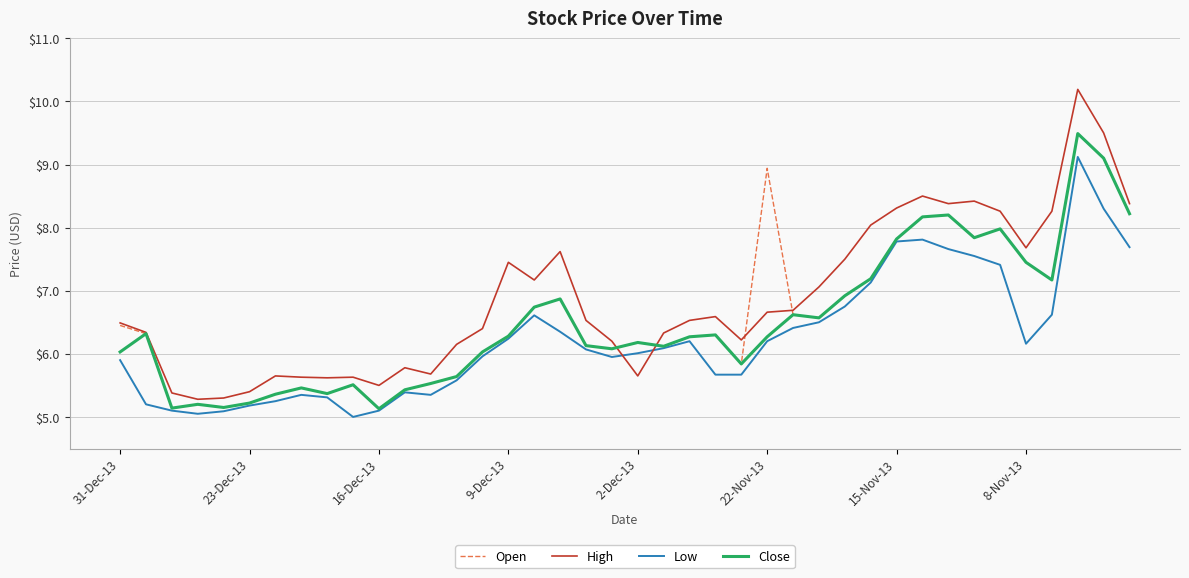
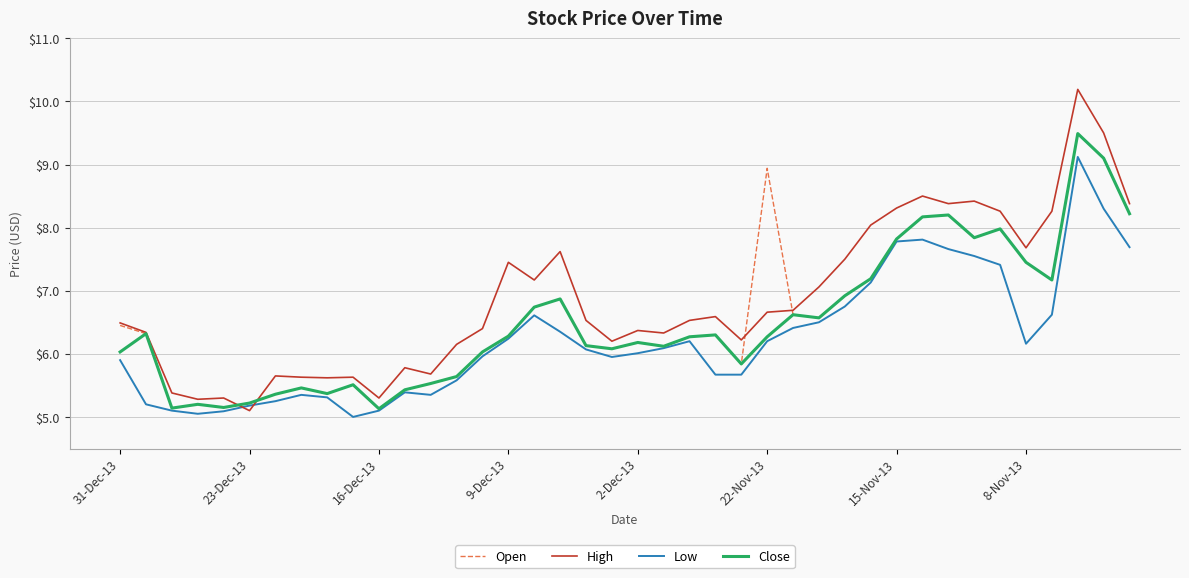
  {
    "Open": {
      "22-Nov-13": "$8.9"
    },
    "High": {
-     "23-Dec-13": "$5.4",
-     "16-Dec-13": "$5.5",
+     "23-Dec-13": "$5.1",
+     "16-Dec-13": "$5.3",
      "9-Dec-13": "$7.5",
-     "2-Dec-13": "$5.7",
+     "2-Dec-13": "$6.4",
      "22-Nov-13": "$6.7",
      "15-Nov-13": "$8.3",
      "8-Nov-13": "$7.7"
    },
    "Low": {
      "31-Dec-13": "$5.9",
      "2-Dec-13": "$6.0",
      "22-Nov-13": "$6.2",
      "8-Nov-13": "$6.2"
    },
    "Close": {
      "31-Dec-13": "$6.0",
      "22-Nov-13": "$6.3"
    }
  }
